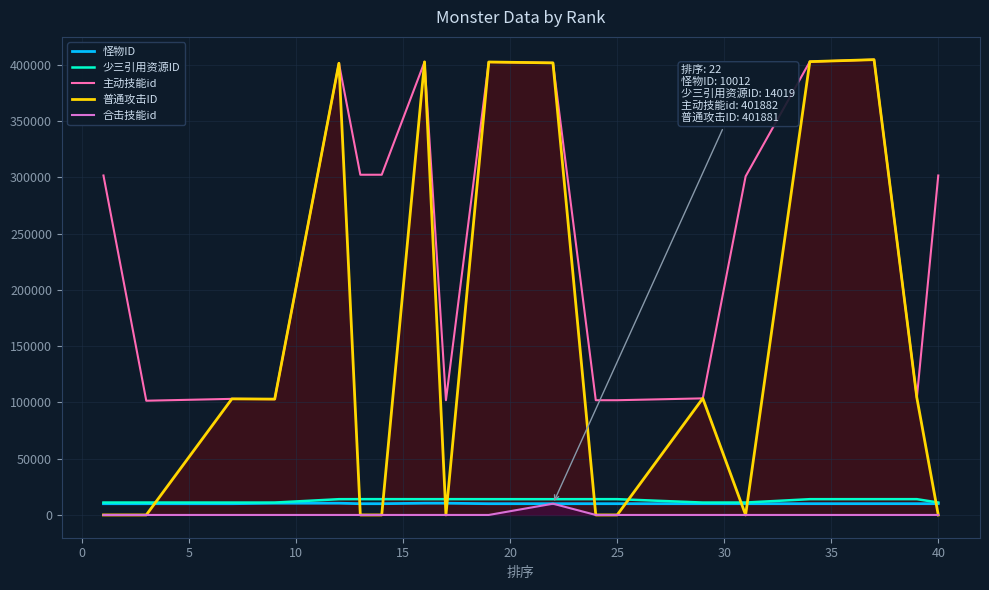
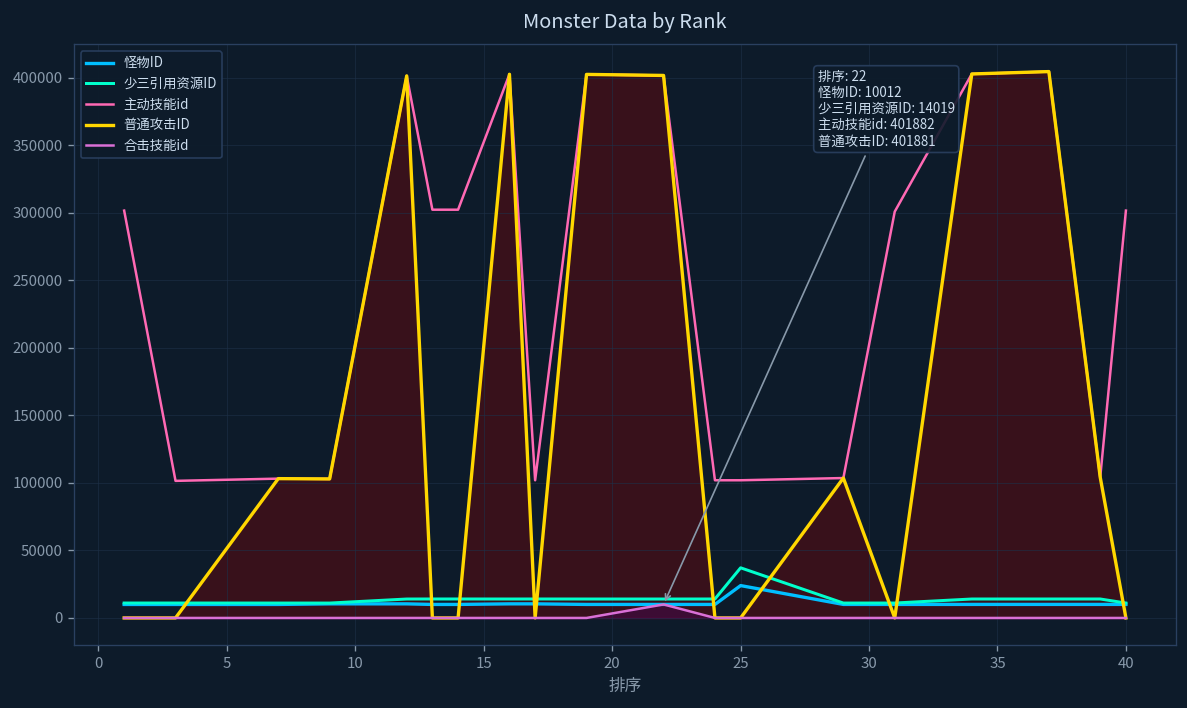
  {
    "怪物ID": {
-     "25": 10000
+     "25": 24000
    },
    "少三引用资源ID": {
-     "25": 14000
+     "25": 37000
    }
  }
